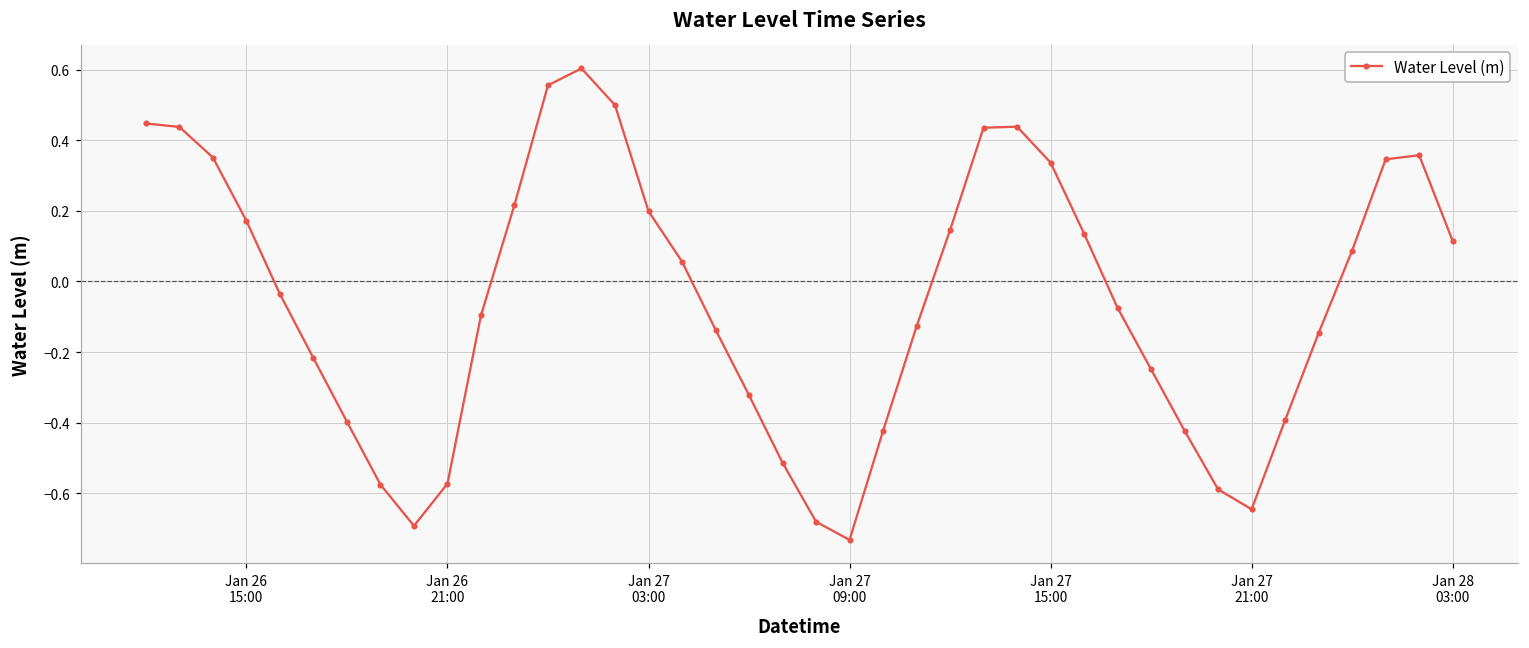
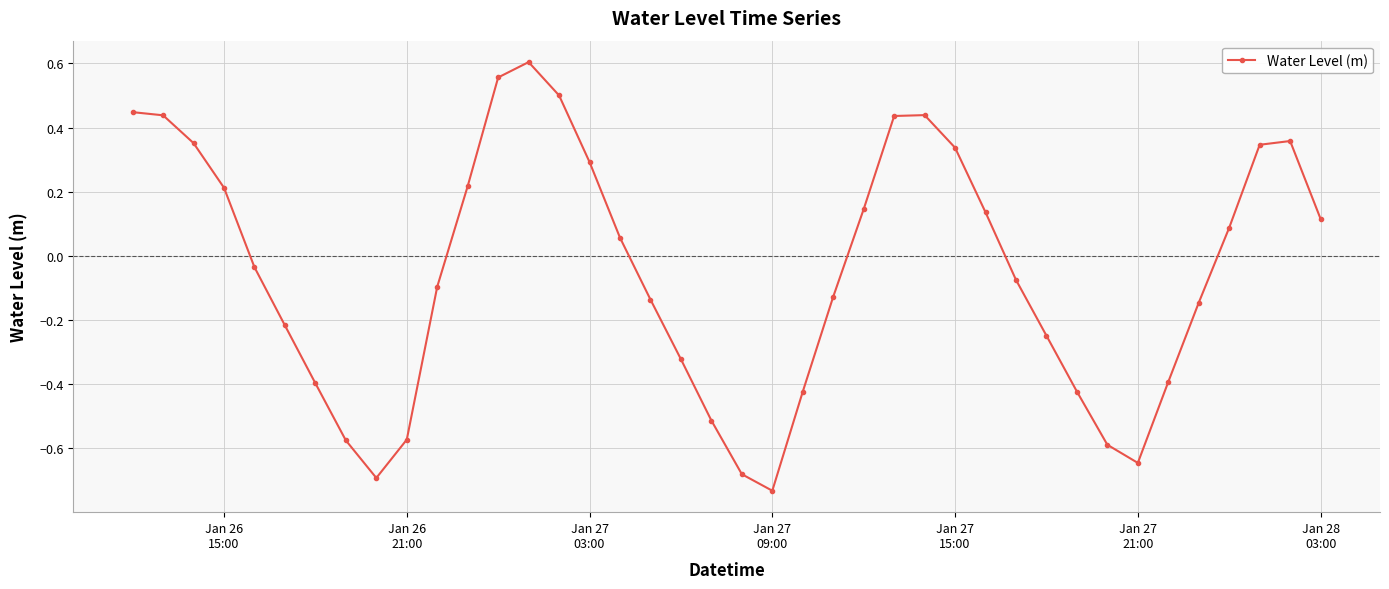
  {
-   "Jan 26 15:00": 0.17,
+   "Jan 26 15:00": 0.21,
    "Jan 26 21:00": -0.57,
-   "Jan 27 03:00": 0.20,
+   "Jan 27 03:00": 0.29,
    "Jan 27 09:00": -0.73,
    "Jan 27 15:00": 0.34,
    "Jan 27 21:00": -0.65,
    "Jan 28 03:00": 0.12
  }
